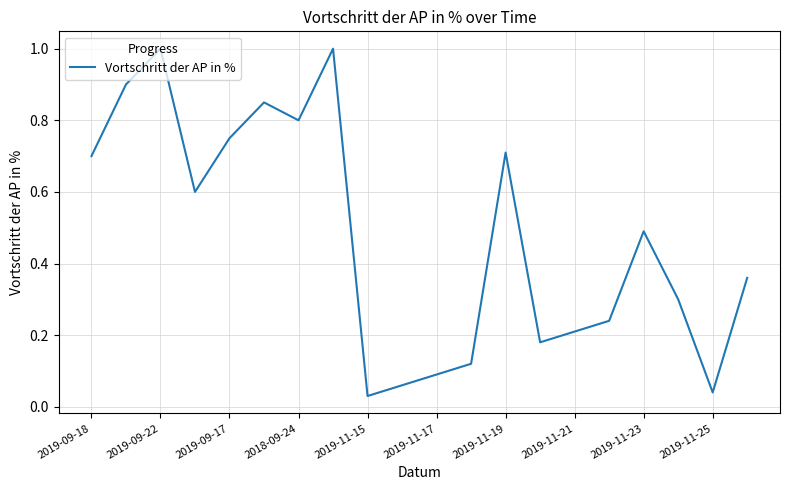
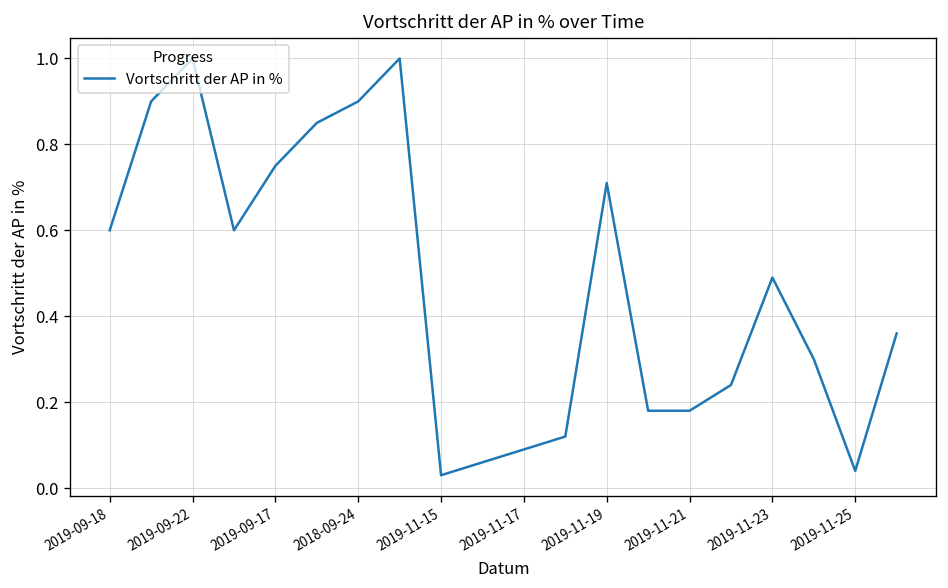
  {
-   "2019-09-18": 0.7,
-   "2018-09-24": 0.8,
+   "2019-09-18": 0.6,
+   "2018-09-24": 0.9,
    "2019-11-15": 0.03,
    "2019-11-17": 0.09,
    "2019-11-19": 0.71,
-   "2019-11-21": 0.21,
+   "2019-11-21": 0.18,
    "2019-11-23": 0.49,
    "2019-11-25": 0.04
  }
